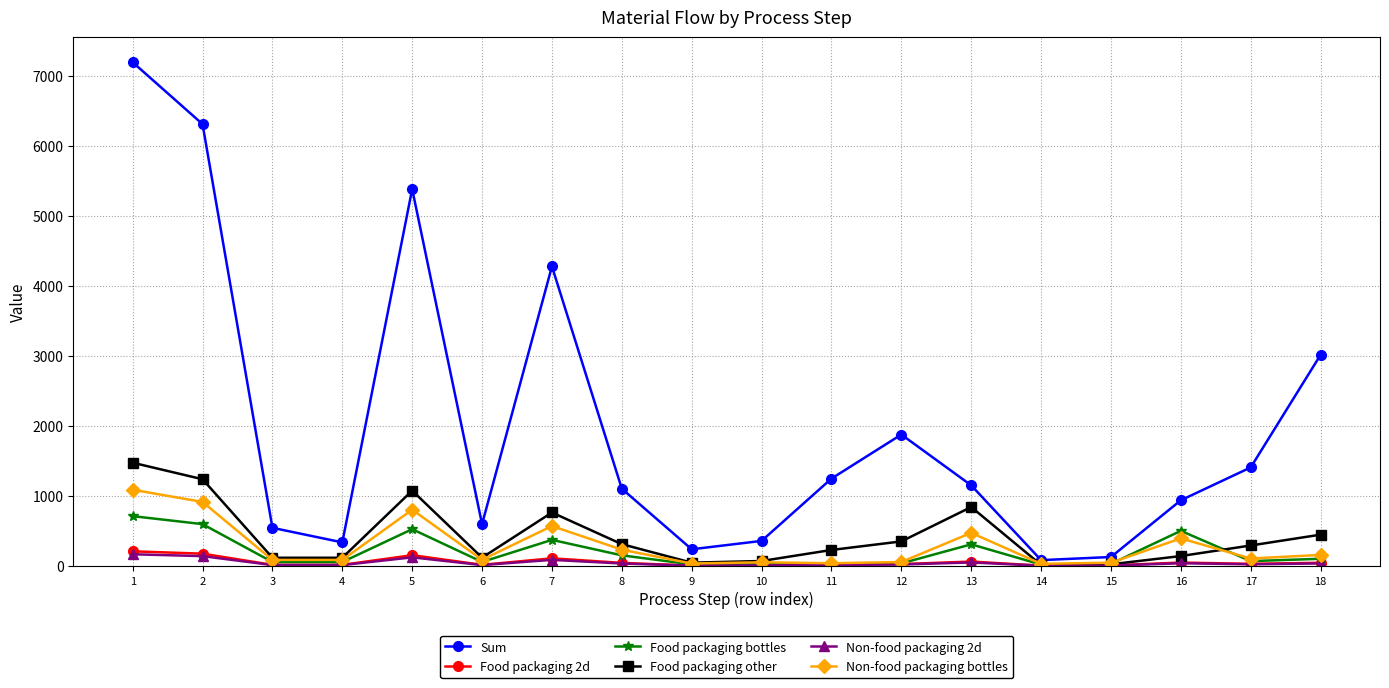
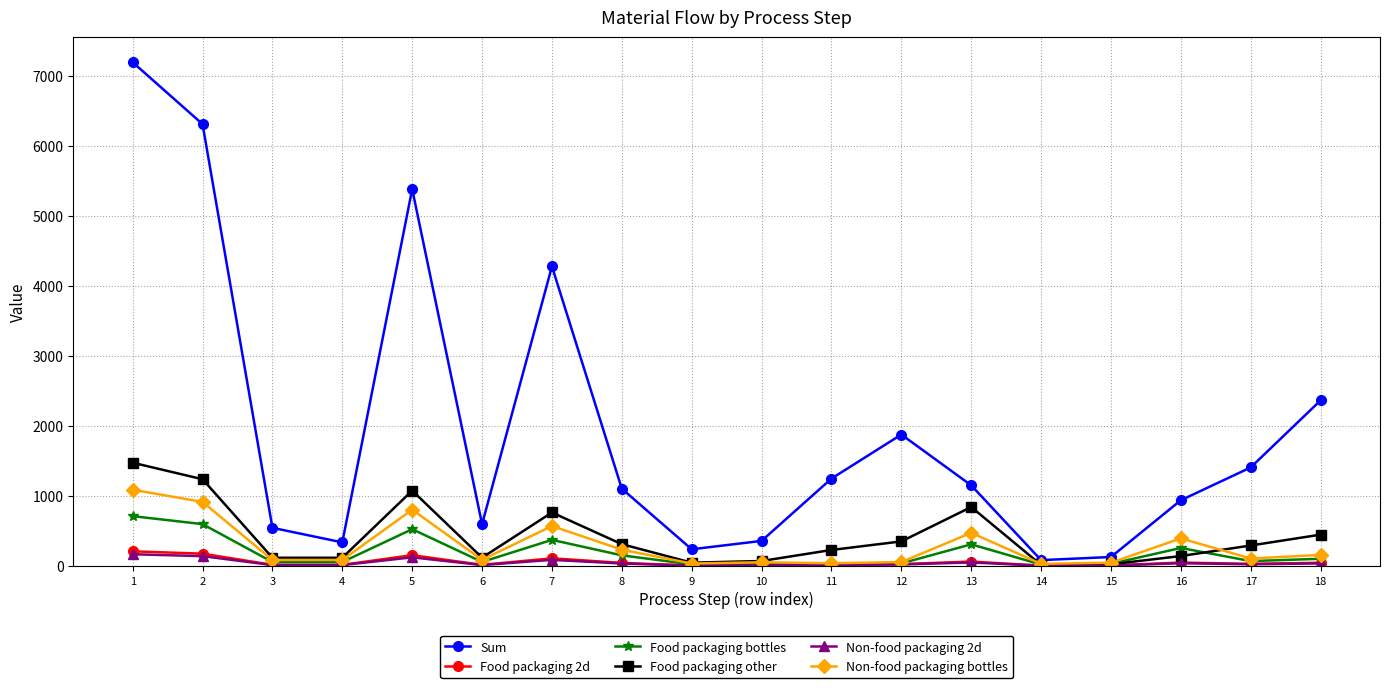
  {
    "Sum": {
      "1": 7200,
      "2": 6300,
      "3": 500,
      "4": 300,
      "5": 5400,
      "6": 600,
      "7": 4300,
      "8": 1100,
      "9": 200,
      "10": 400,
      "11": 1200,
      "12": 1900,
      "13": 1200,
      "14": 100,
      "15": 100,
      "16": 900,
      "17": 1400,
-     "18": 3000
+     "18": 2400
    },
    "Food packaging 2d": {
      "1": 200
    },
    "Food packaging bottles": {
      "1": 700,
      "2": 600,
      "5": 500,
      "7": 400,
      "8": 200,
      "13": 300,
-     "16": 500,
+     "16": 300,
      "17": 100,
      "18": 100
    },
    "Food packaging other": {
      "1": 1500,
      "2": 1200,
      "5": 1100,
      "7": 800,
      "8": 300,
      "11": 200,
      "12": 400,
      "13": 800,
      "16": 100,
      "17": 300,
      "18": 400
    },
    "Non-food packaging 2d": {
      "1": 200
    },
    "Non-food packaging bottles": {
      "1": 1100,
      "2": 900,
      "5": 800,
      "7": 600,
      "8": 200,
      "13": 500,
      "16": 400,
      "17": 100,
      "18": 200
    }
  }
